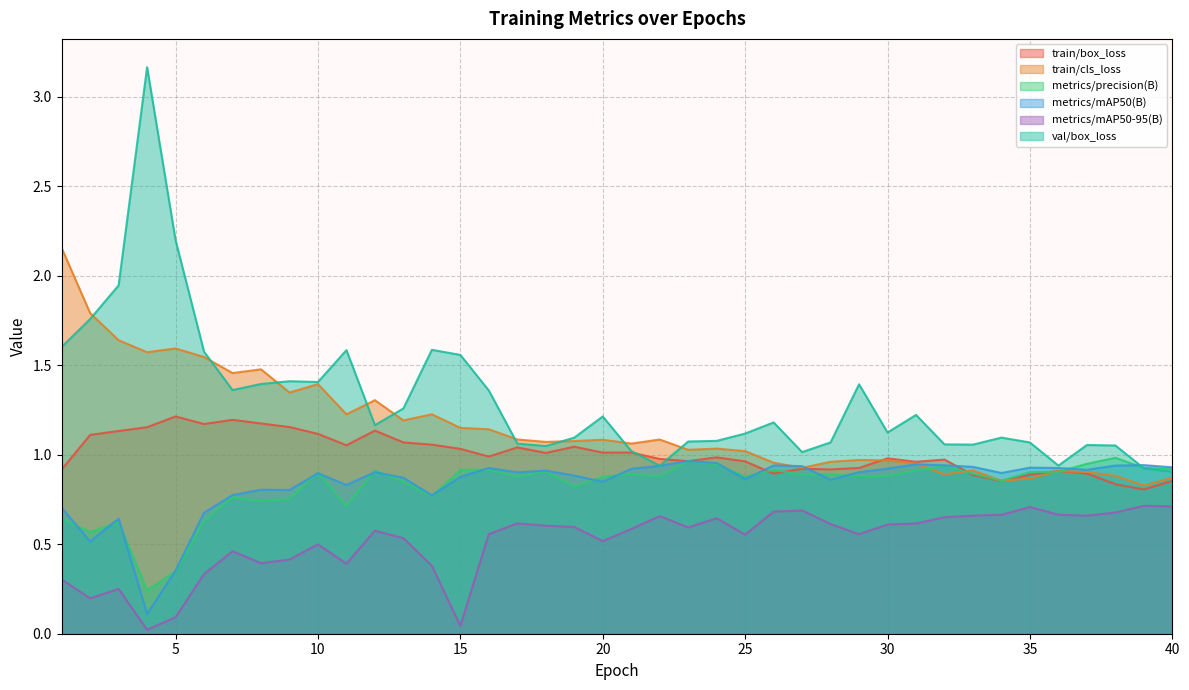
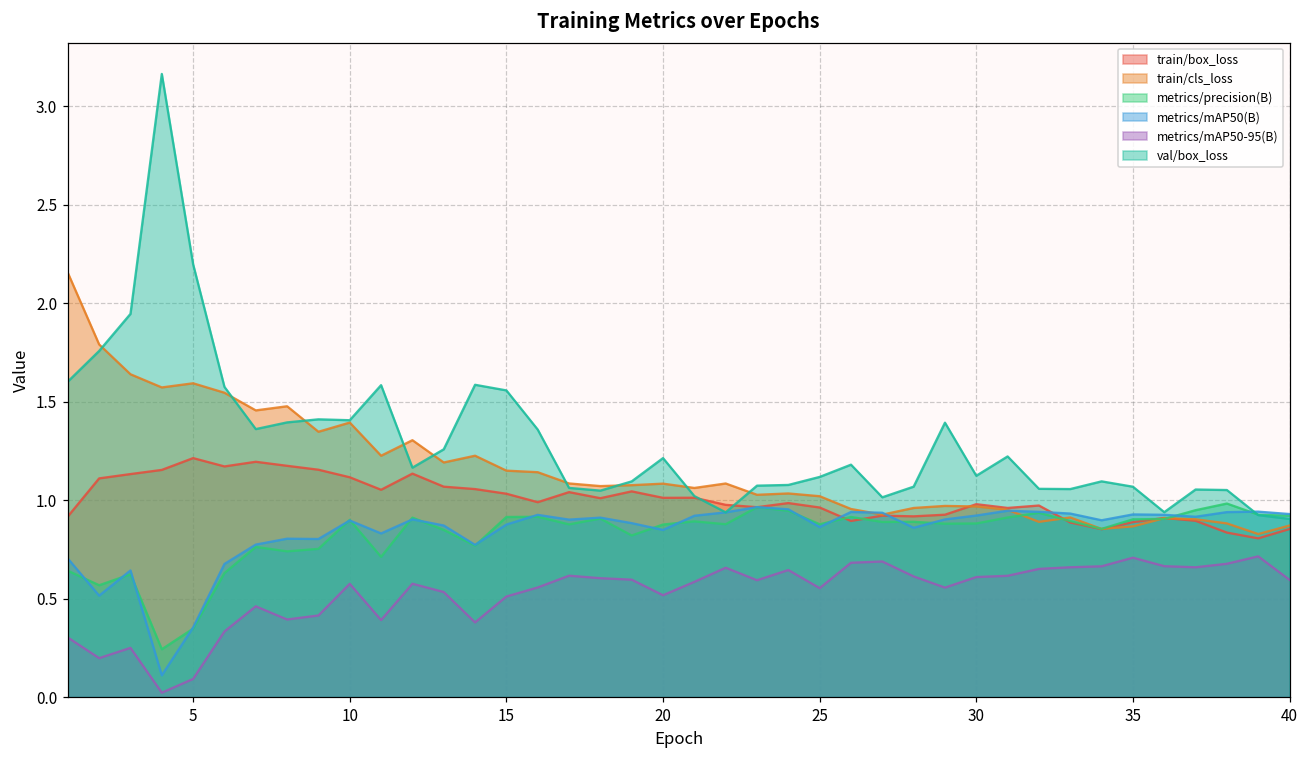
  {
    "metrics/mAP50-95(B)": {
      "5": 0.09,
-     "10": 0.50,
-     "15": 0.04,
+     "10": 0.58,
+     "15": 0.51,
      "20": 0.52,
      "25": 0.55,
      "30": 0.61,
      "35": 0.71,
-     "40": 0.71
+     "40": 0.60
    }
  }
